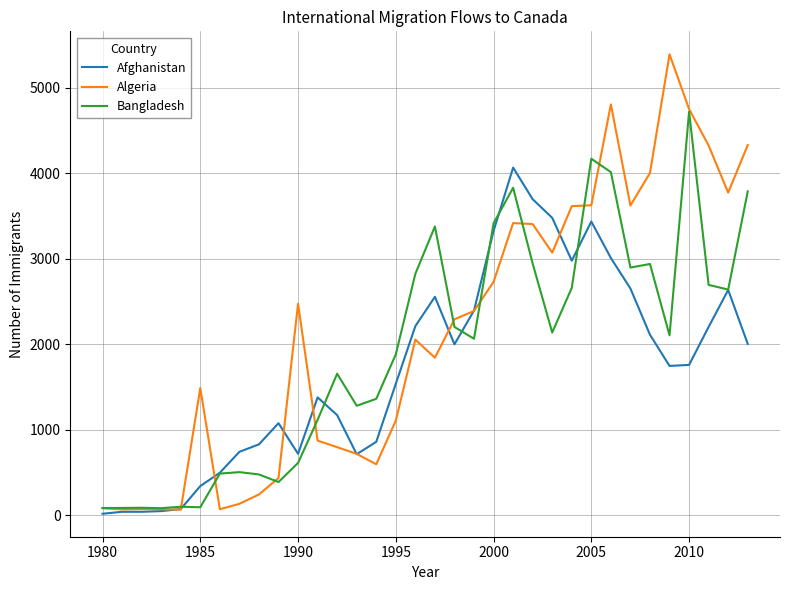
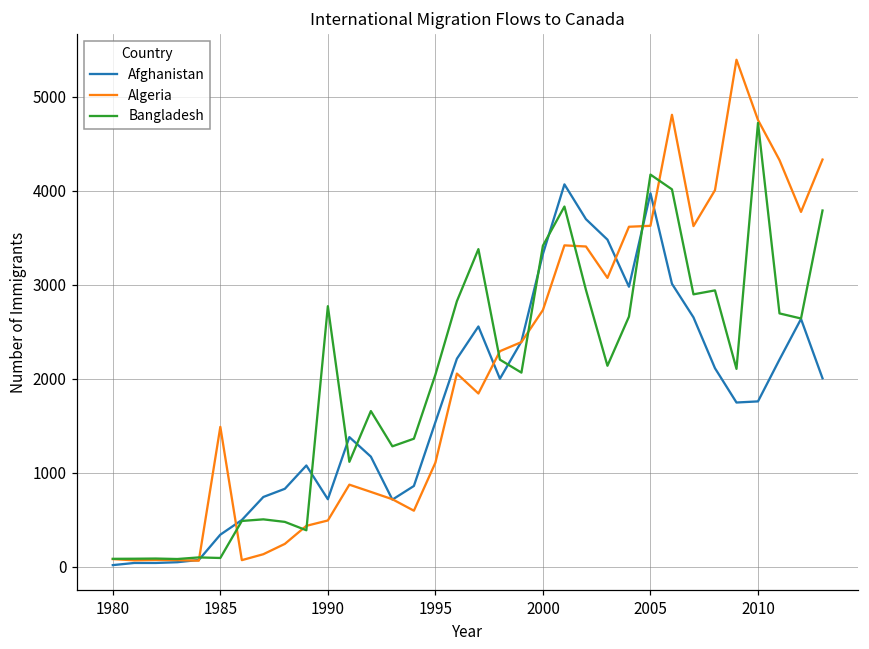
  {
    "Afghanistan": {
      "1980": 0,
      "1985": 300,
      "1990": 700,
      "1995": 1500,
      "2000": 3300,
-     "2005": 3400,
+     "2005": 4000,
      "2010": 1800
    },
    "Algeria": {
      "1985": 1500,
-     "1990": 2500,
+     "1990": 500,
      "1995": 1100,
      "2000": 2700,
      "2005": 3600,
      "2010": 4800
    },
    "Bangladesh": {
      "1985": 100,
-     "1990": 600,
-     "1995": 1900,
+     "1990": 2800,
+     "1995": 2000,
      "2000": 3400,
      "2005": 4200,
      "2010": 4700
    }
  }
